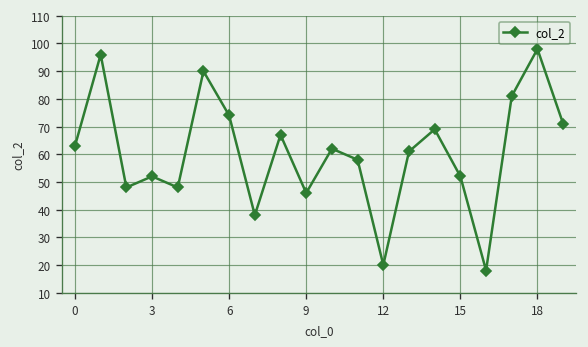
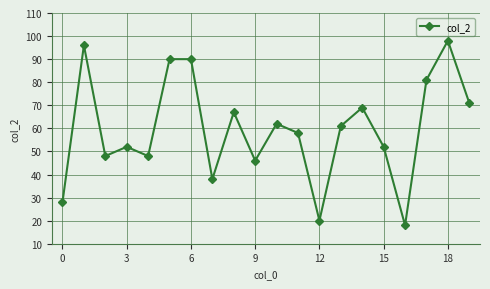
  {
-   "0": 63,
+   "0": 28,
    "3": 52,
-   "6": 74,
+   "6": 90,
    "9": 46,
    "12": 20,
    "15": 52,
    "18": 98
  }
